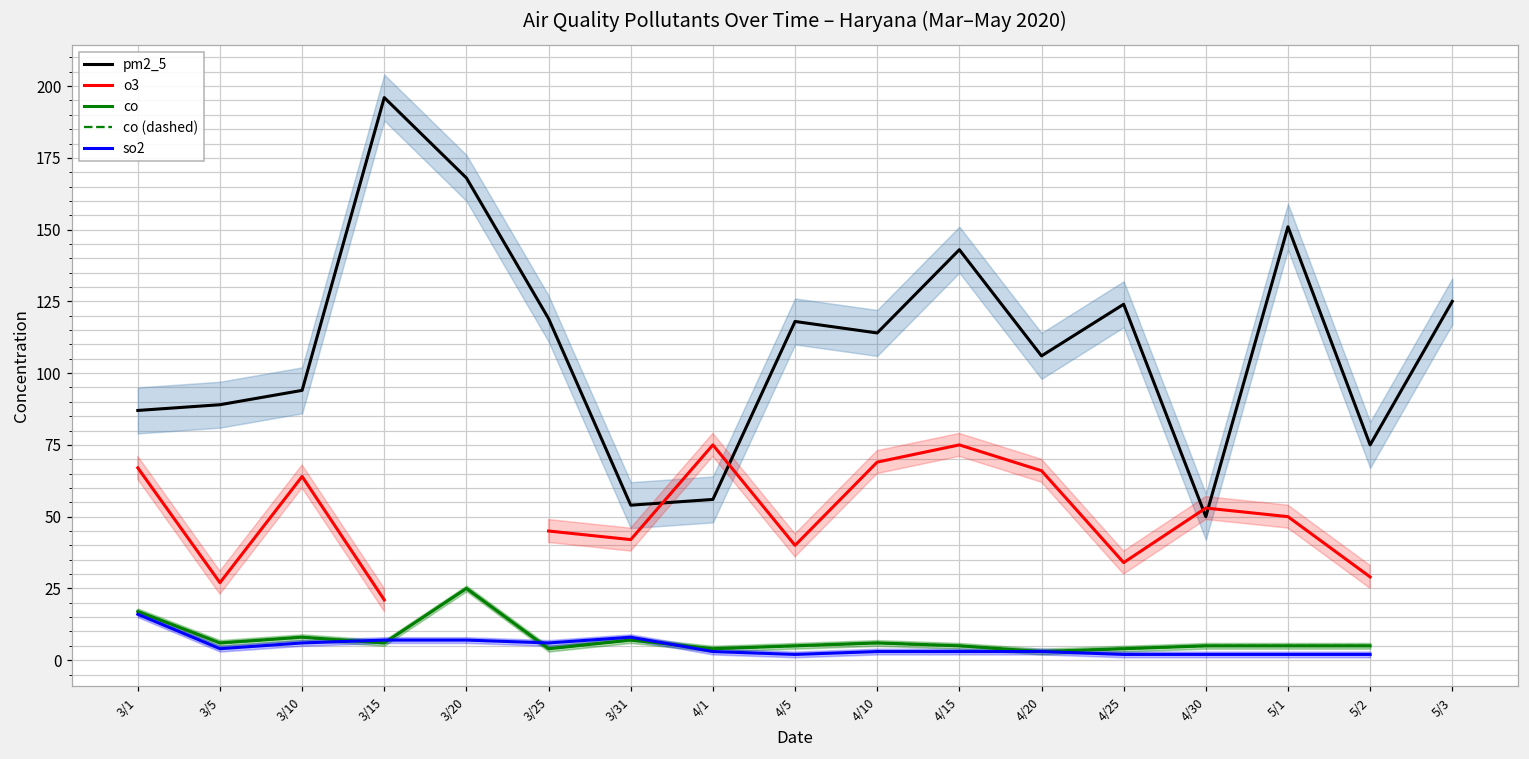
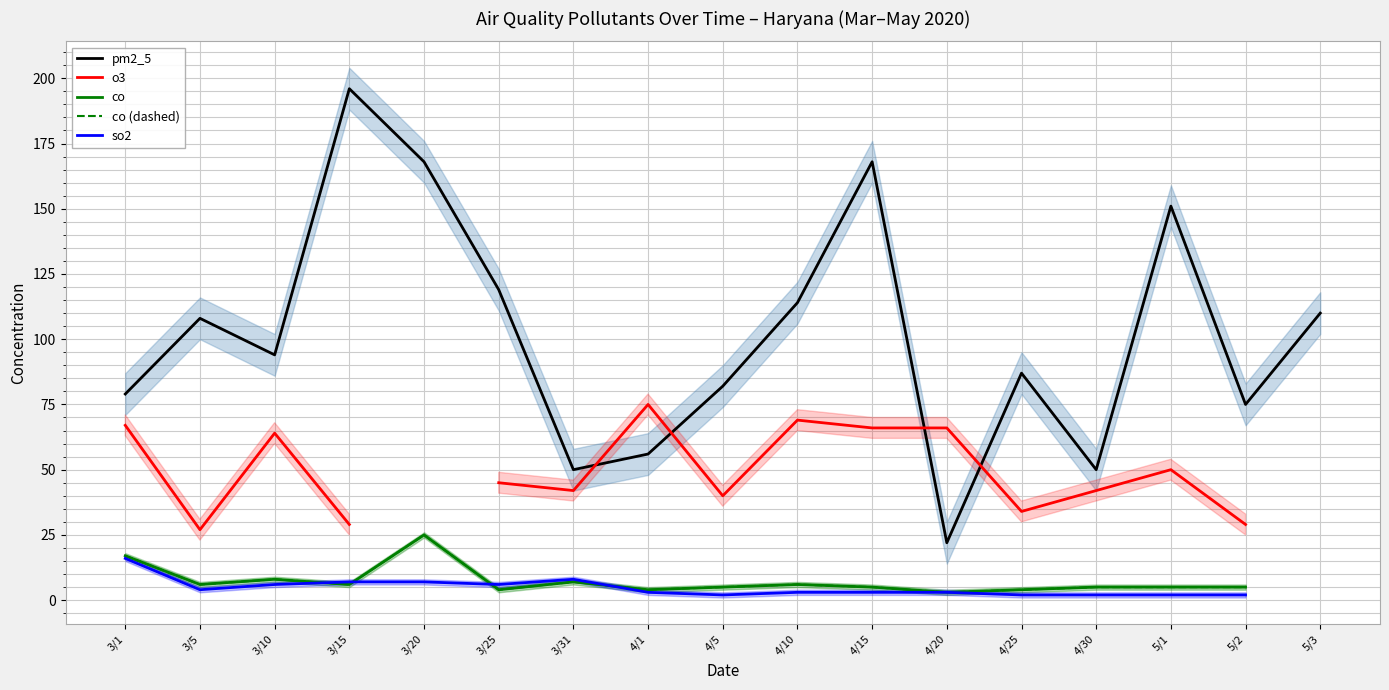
  {
    "pm2_5": {
-     "3/1": 87,
-     "3/5": 89,
+     "3/1": 79,
+     "3/5": 108,
      "3/10": 94,
      "3/15": 196,
      "3/20": 168,
      "3/25": 119,
-     "3/31": 54,
+     "3/31": 50,
      "4/1": 56,
-     "4/5": 118,
+     "4/5": 82,
      "4/10": 114,
-     "4/15": 143,
-     "4/20": 106,
-     "4/25": 124,
+     "4/15": 168,
+     "4/20": 22,
+     "4/25": 87,
      "4/30": 50,
      "5/1": 151,
      "5/2": 75,
-     "5/3": 125
+     "5/3": 110
    },
    "o3": {
      "3/1": 67,
      "3/5": 27,
      "3/10": 64,
-     "3/15": 21,
+     "3/15": 29,
      "3/25": 45,
      "3/31": 42,
      "4/1": 75,
      "4/5": 40,
      "4/10": 69,
-     "4/15": 75,
+     "4/15": 66,
      "4/20": 66,
      "4/25": 34,
-     "4/30": 53,
+     "4/30": 42,
      "5/1": 50,
      "5/2": 29
    }
  }
